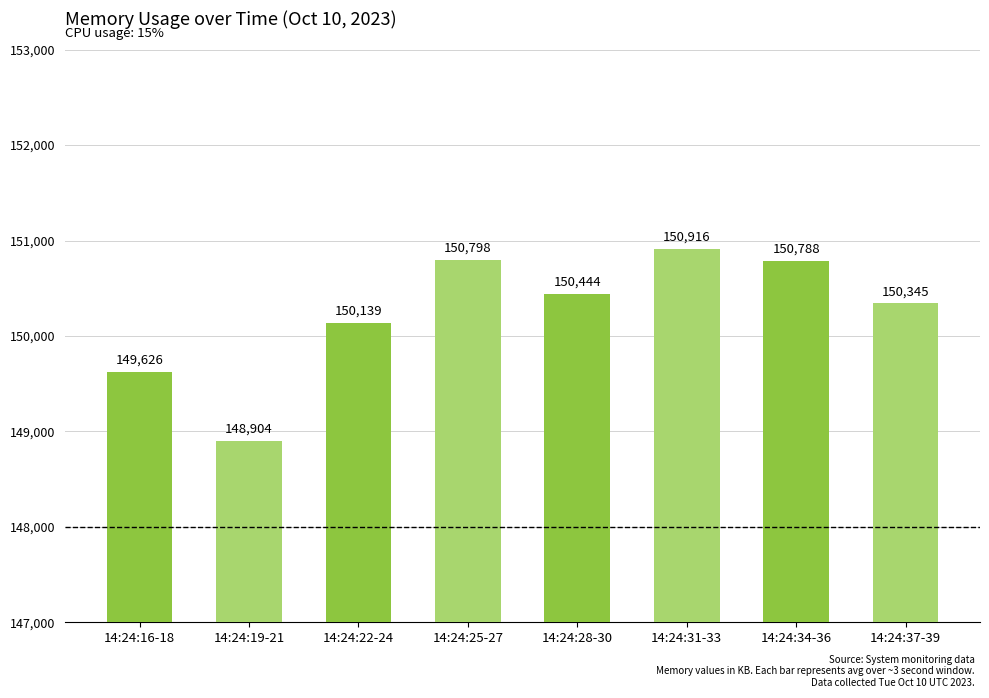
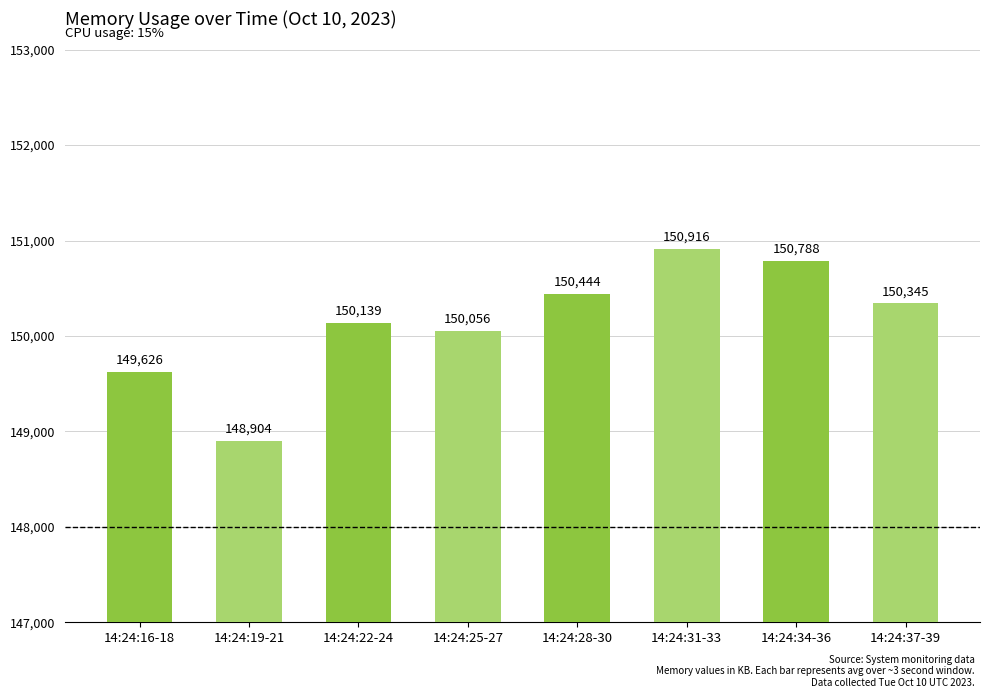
  {
    "14:24:16-18": "149,626",
    "14:24:19-21": "148,904",
    "14:24:22-24": "150,139",
-   "14:24:25-27": "150,798",
+   "14:24:25-27": "150,056",
    "14:24:28-30": "150,444",
    "14:24:31-33": "150,916",
    "14:24:34-36": "150,788",
    "14:24:37-39": "150,345"
  }
